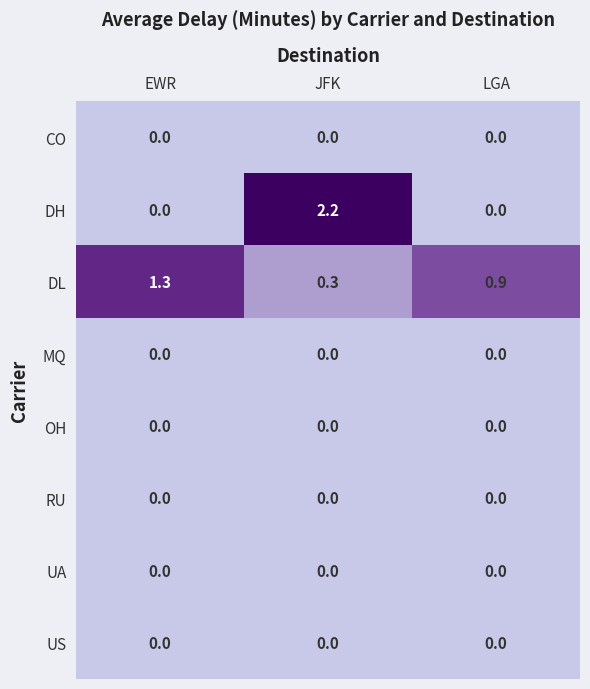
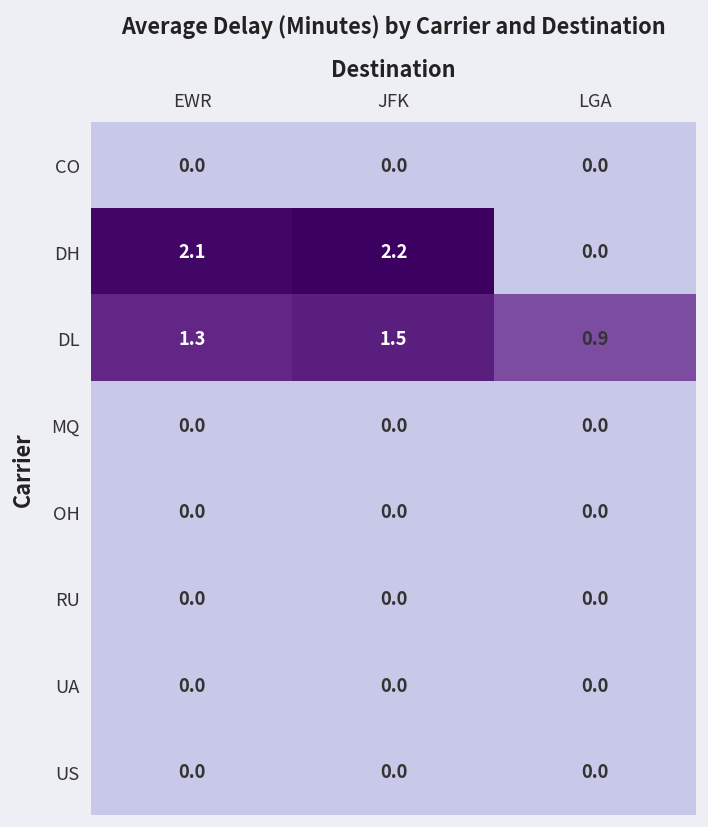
  {
    "CO": {
      "EWR": 0.0,
      "JFK": 0.0,
      "LGA": 0.0
    },
    "DH": {
-     "EWR": 0.0,
+     "EWR": 2.1,
      "JFK": 2.2,
      "LGA": 0.0
    },
    "DL": {
      "EWR": 1.3,
-     "JFK": 0.3,
+     "JFK": 1.5,
      "LGA": 0.9
    },
    "MQ": {
      "EWR": 0.0,
      "JFK": 0.0,
      "LGA": 0.0
    },
    "OH": {
      "EWR": 0.0,
      "JFK": 0.0,
      "LGA": 0.0
    },
    "RU": {
      "EWR": 0.0,
      "JFK": 0.0,
      "LGA": 0.0
    },
    "UA": {
      "EWR": 0.0,
      "JFK": 0.0,
      "LGA": 0.0
    },
    "US": {
      "EWR": 0.0,
      "JFK": 0.0,
      "LGA": 0.0
    }
  }
